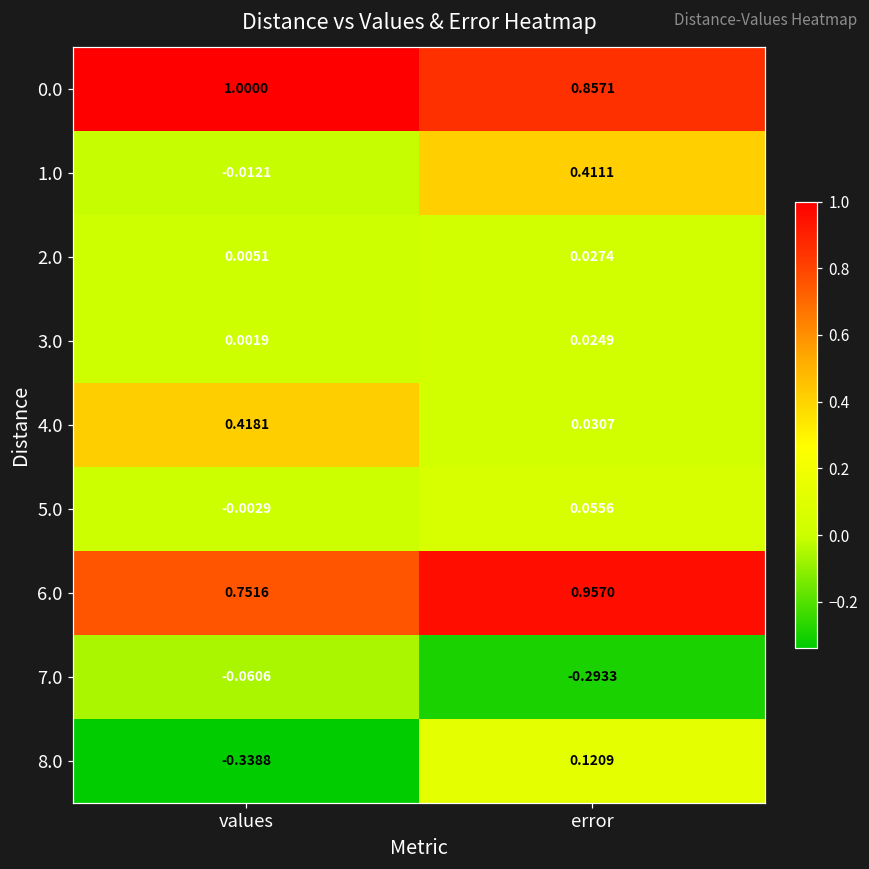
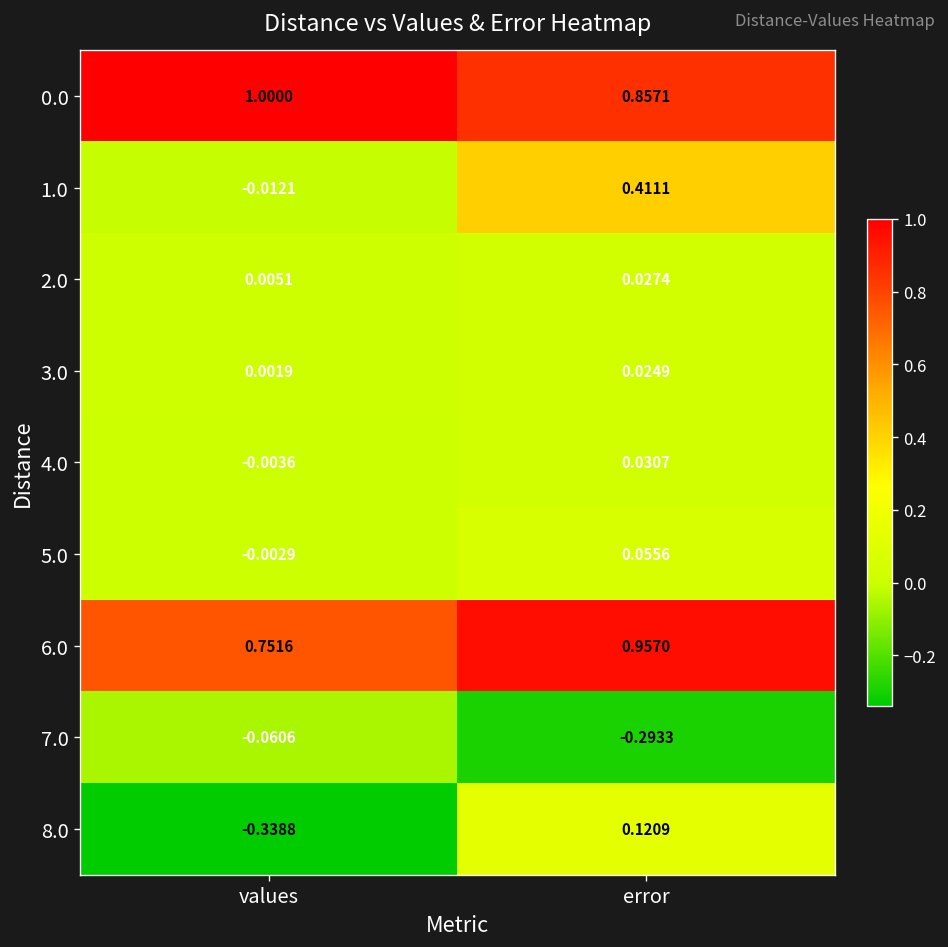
  {
    "0.0": {
      "values": 1.0000,
      "error": 0.8571
    },
    "1.0": {
      "values": -0.0121,
      "error": 0.4111
    },
    "2.0": {
      "values": 0.0051,
      "error": 0.0274
    },
    "3.0": {
      "values": 0.0019,
      "error": 0.0249
    },
    "4.0": {
-     "values": 0.4181,
+     "values": -0.0036,
      "error": 0.0307
    },
    "5.0": {
      "values": -0.0029,
      "error": 0.0556
    },
    "6.0": {
      "values": 0.7516,
      "error": 0.9570
    },
    "7.0": {
      "values": -0.0606,
      "error": -0.2933
    },
    "8.0": {
      "values": -0.3388,
      "error": 0.1209
    }
  }
